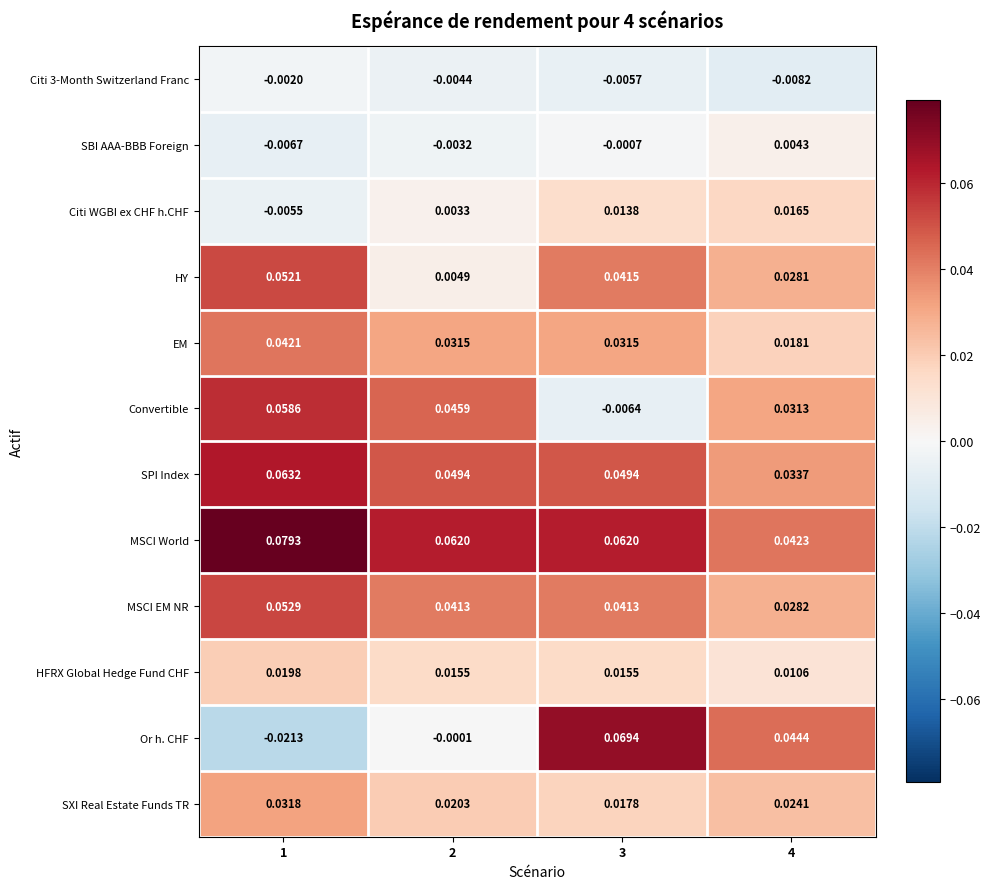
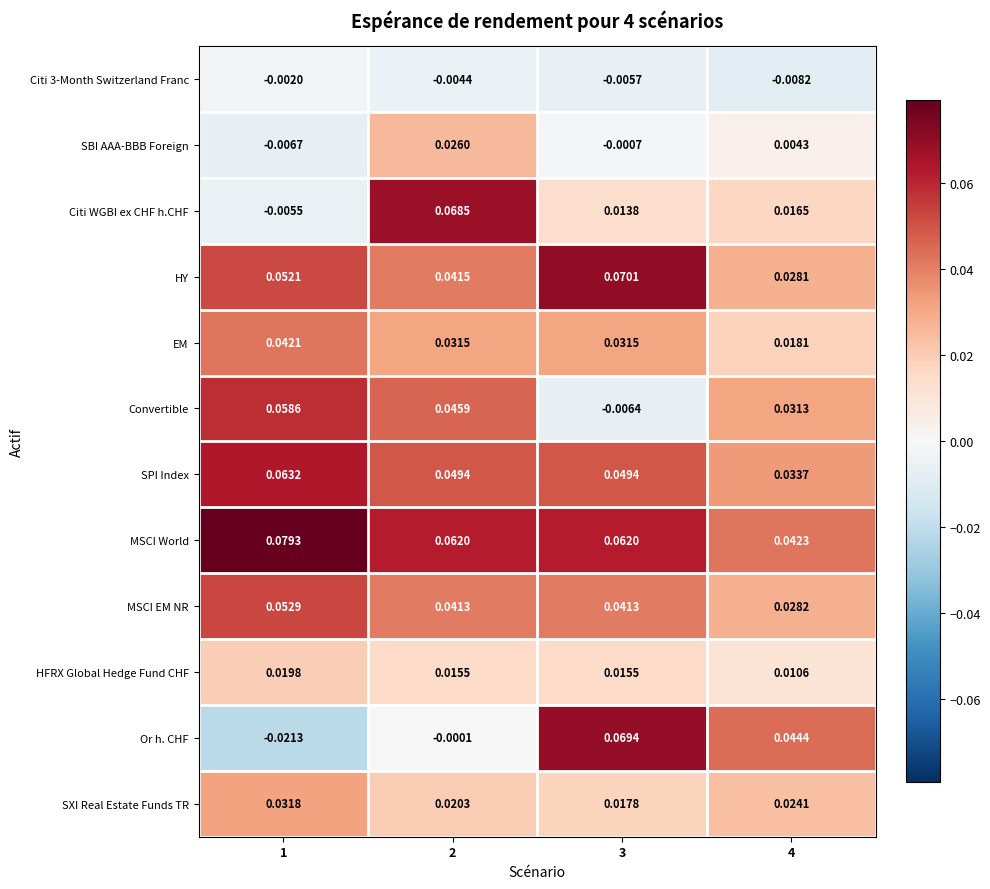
  {
    "Citi 3-Month Switzerland Franc": {
      "1": -0.0020,
      "2": -0.0044,
      "3": -0.0057,
      "4": -0.0082
    },
    "SBI AAA-BBB Foreign": {
      "1": -0.0067,
-     "2": -0.0032,
+     "2": 0.0260,
      "3": -0.0007,
      "4": 0.0043
    },
    "Citi WGBI ex CHF h.CHF": {
      "1": -0.0055,
-     "2": 0.0033,
+     "2": 0.0685,
      "3": 0.0138,
      "4": 0.0165
    },
    "HY": {
      "1": 0.0521,
-     "2": 0.0049,
-     "3": 0.0415,
+     "2": 0.0415,
+     "3": 0.0701,
      "4": 0.0281
    },
    "EM": {
      "1": 0.0421,
      "2": 0.0315,
      "3": 0.0315,
      "4": 0.0181
    },
    "Convertible": {
      "1": 0.0586,
      "2": 0.0459,
      "3": -0.0064,
      "4": 0.0313
    },
    "SPI Index": {
      "1": 0.0632,
      "2": 0.0494,
      "3": 0.0494,
      "4": 0.0337
    },
    "MSCI World": {
      "1": 0.0793,
      "2": 0.0620,
      "3": 0.0620,
      "4": 0.0423
    },
    "MSCI EM NR": {
      "1": 0.0529,
      "2": 0.0413,
      "3": 0.0413,
      "4": 0.0282
    },
    "HFRX Global Hedge Fund CHF": {
      "1": 0.0198,
      "2": 0.0155,
      "3": 0.0155,
      "4": 0.0106
    },
    "Or h. CHF": {
      "1": -0.0213,
      "2": -0.0001,
      "3": 0.0694,
      "4": 0.0444
    },
    "SXI Real Estate Funds TR": {
      "1": 0.0318,
      "2": 0.0203,
      "3": 0.0178,
      "4": 0.0241
    }
  }
